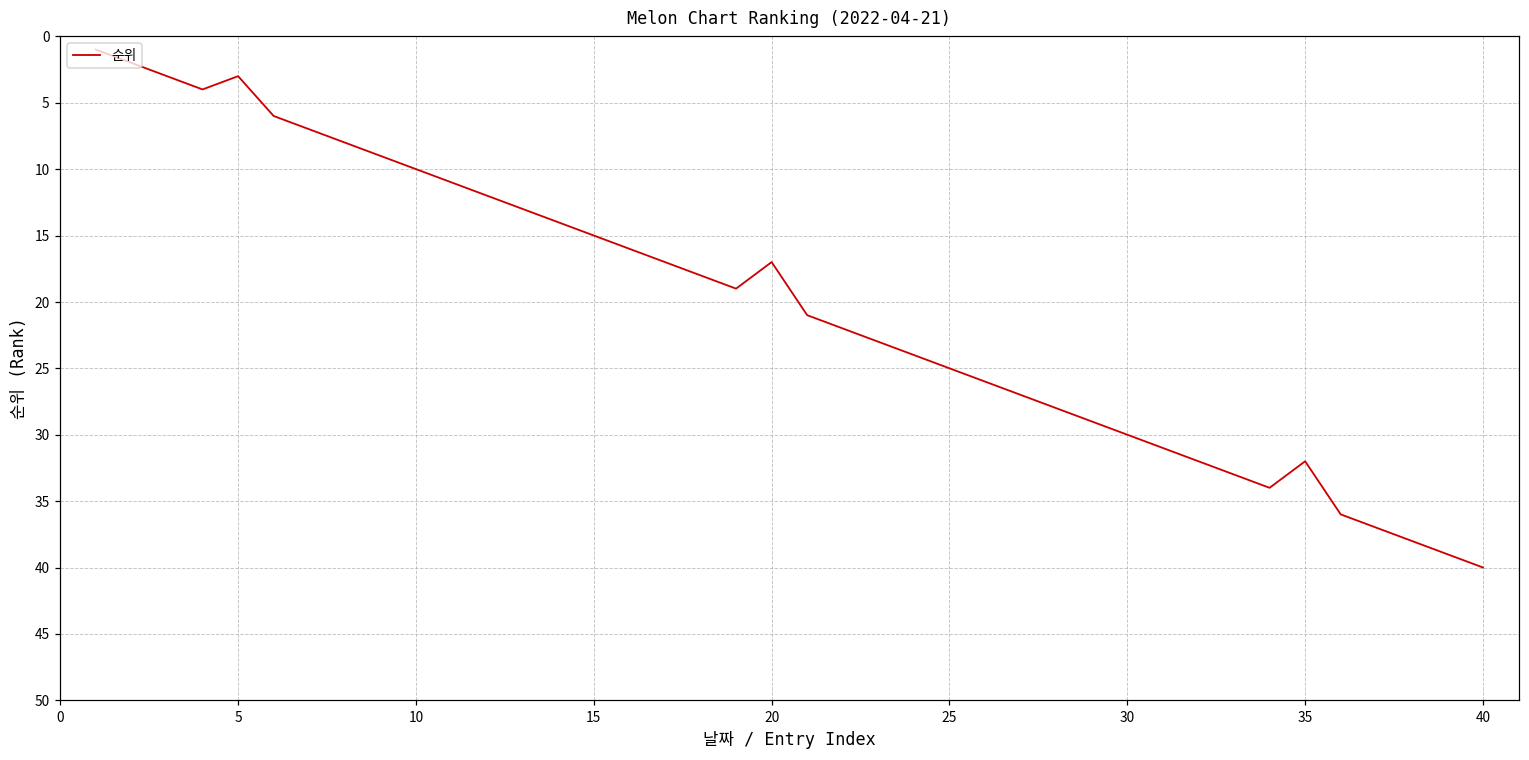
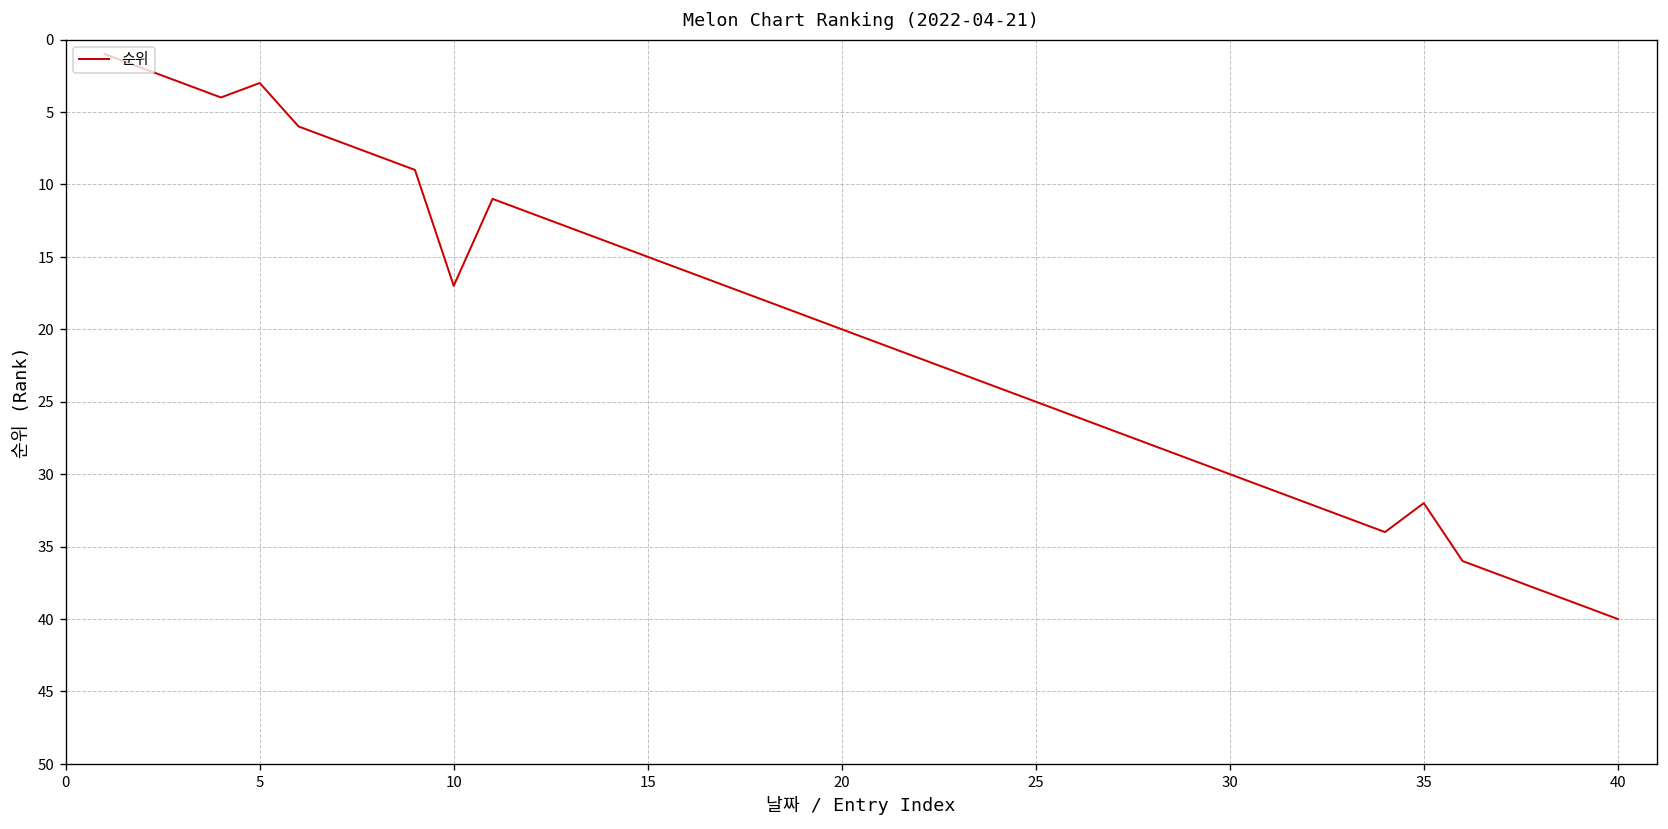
  {
    "5": 3,
-   "10": 10,
+   "10": 17,
    "15": 15,
-   "20": 17,
+   "20": 20,
    "25": 25,
    "30": 30,
    "35": 32,
    "40": 40
  }
